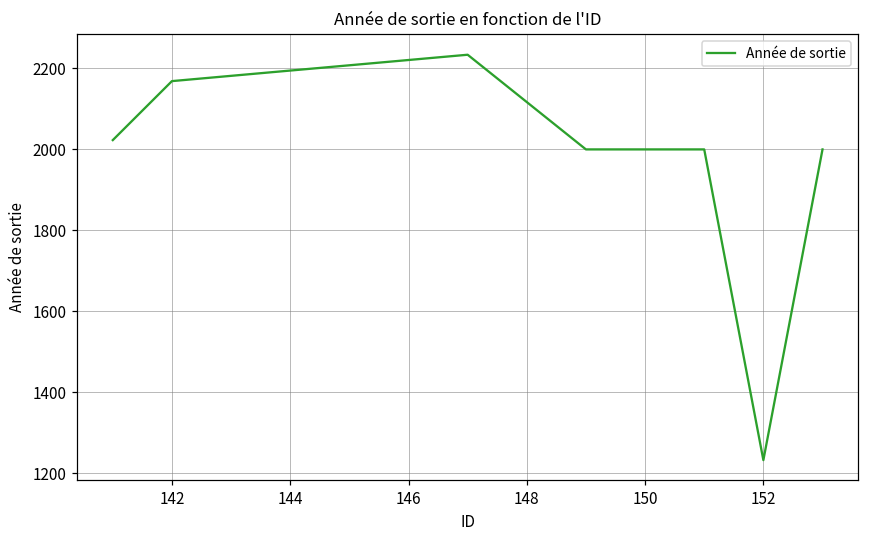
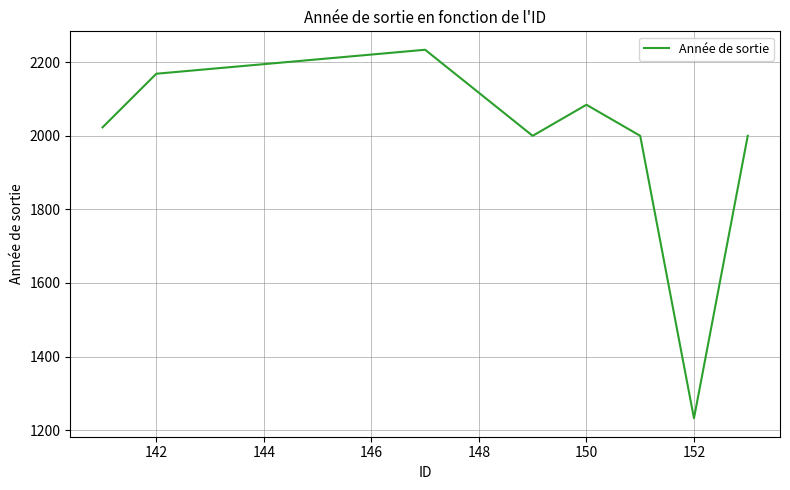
  {
    "142": 2170,
-   "150": 2000,
+   "150": 2080,
    "152": 1230
  }
